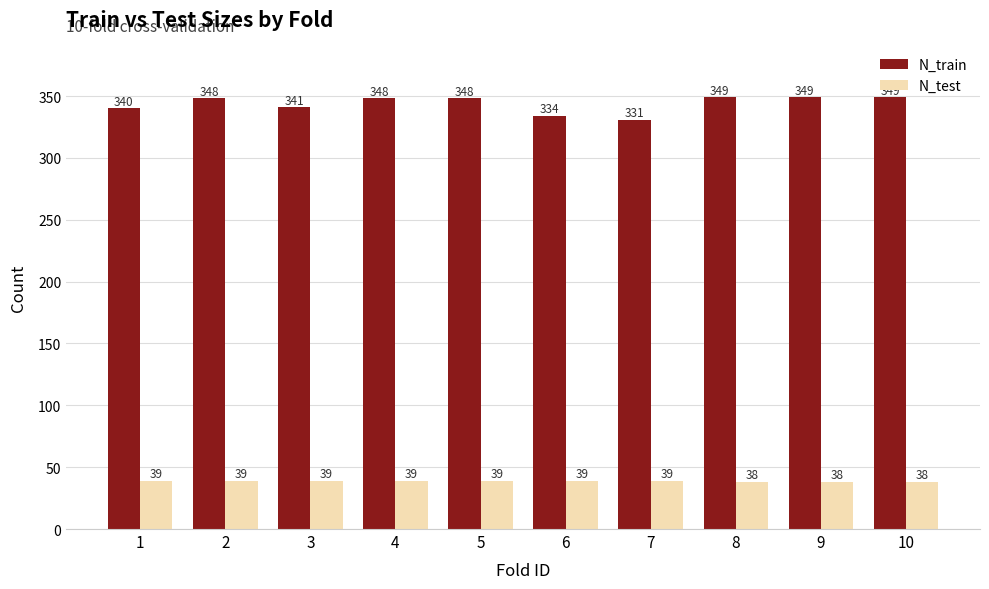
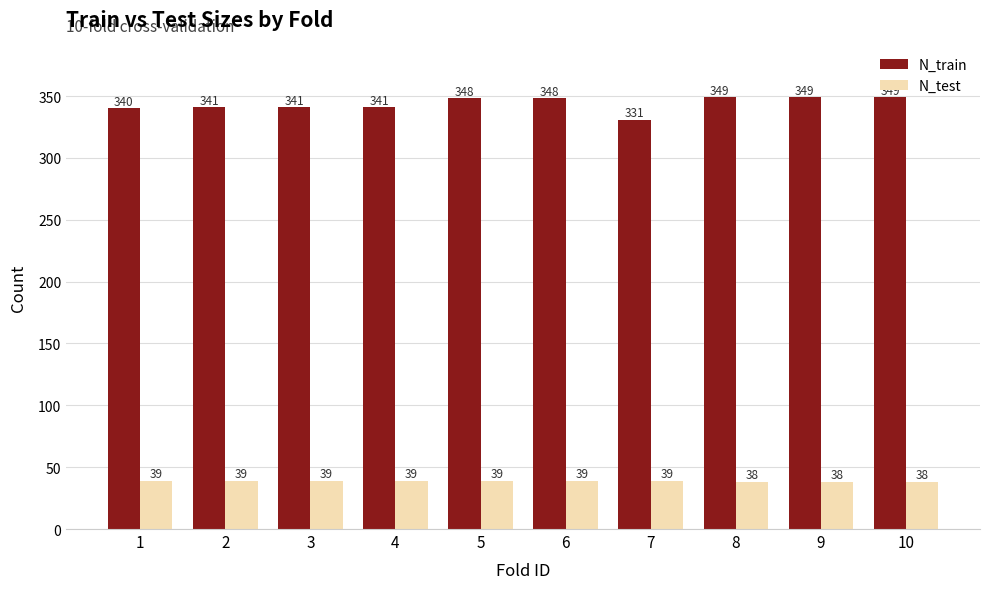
  {
    "N_train": {
      "1": 340,
-     "2": 348,
+     "2": 341,
      "3": 341,
-     "4": 348,
+     "4": 341,
      "5": 348,
-     "6": 334,
+     "6": 348,
      "7": 331,
      "8": 349,
      "9": 349,
      "10": 349
    },
    "N_test": {
      "1": 39,
      "2": 39,
      "3": 39,
      "4": 39,
      "5": 39,
      "6": 39,
      "7": 39,
      "8": 38,
      "9": 38,
      "10": 38
    }
  }
